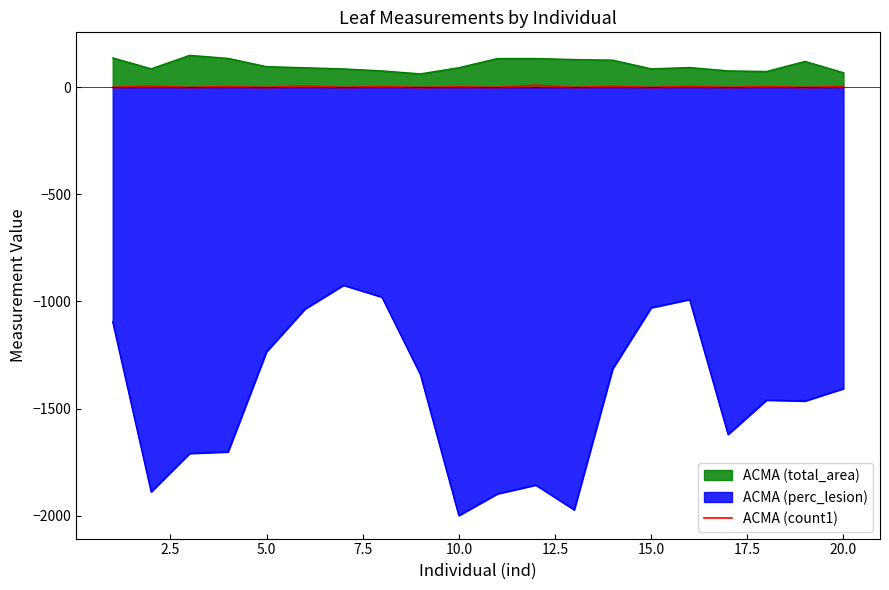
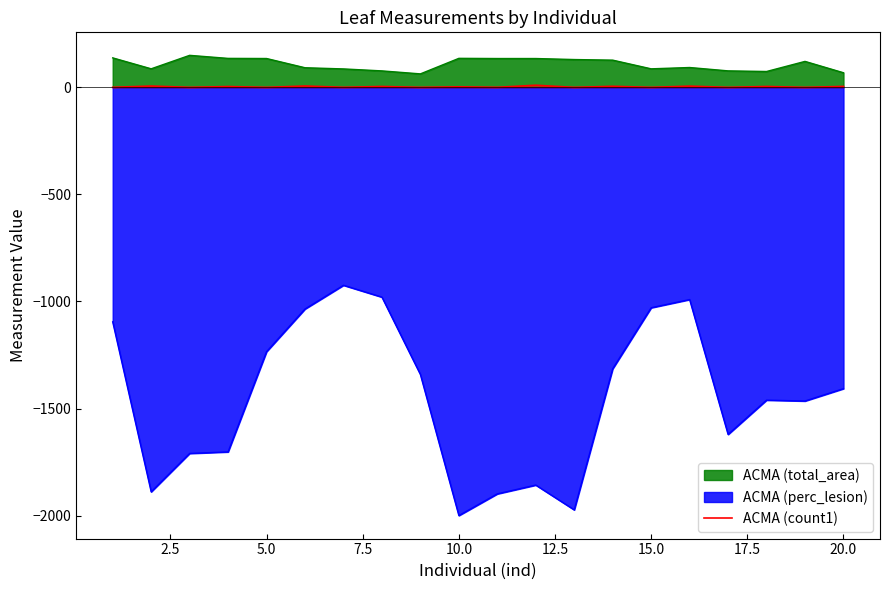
  {
    "ACMA (total_area)": {
-     "5.0": 100,
-     "10.0": 90,
+     "5.0": 130,
+     "10.0": 140,
      "15.0": 90,
      "20.0": 70
    }
  }
